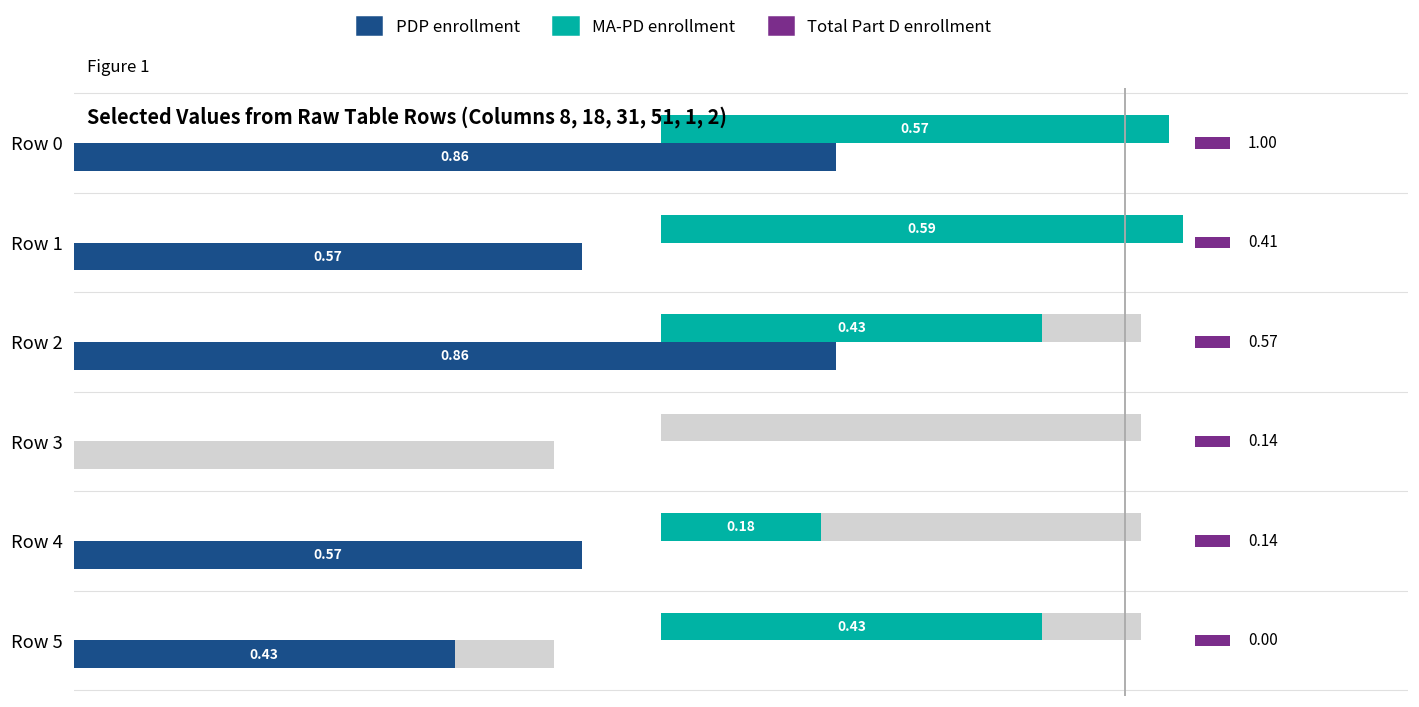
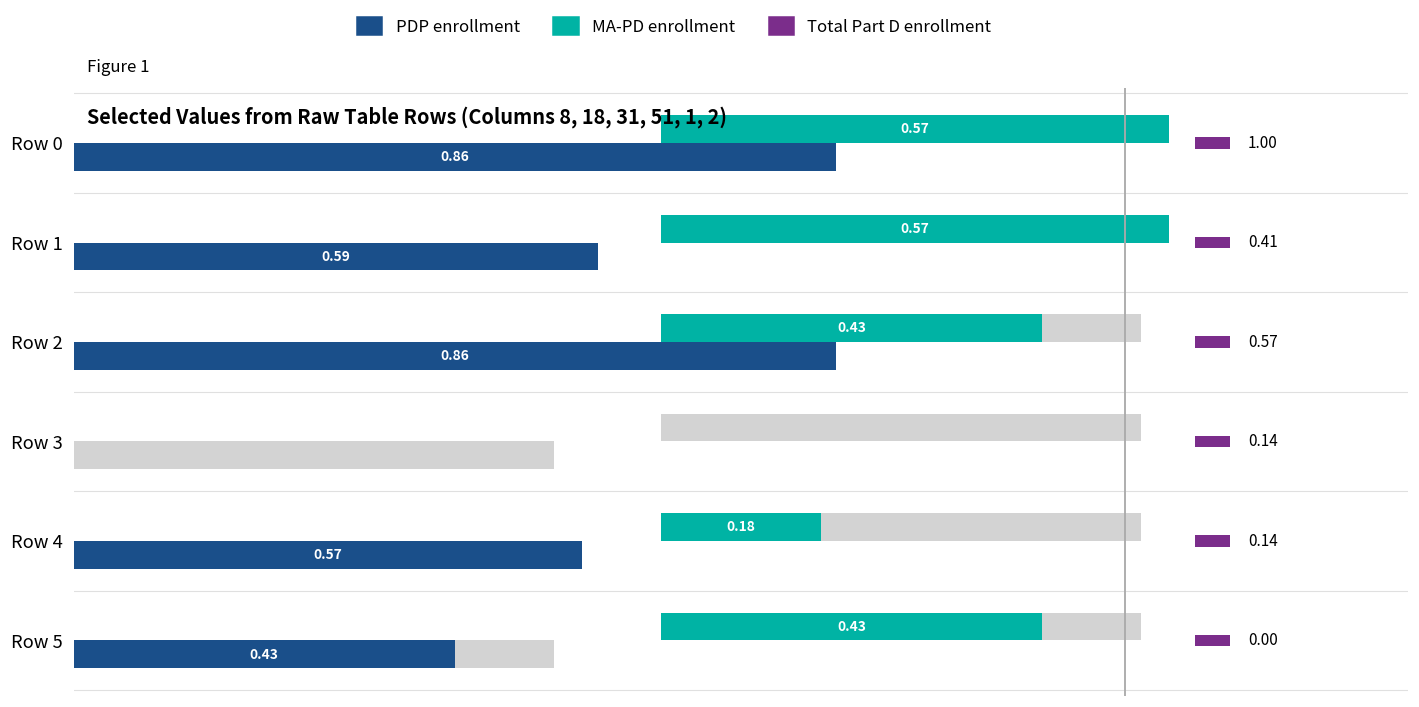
  {
    "PDP enrollment": {
-     "Row 1": 0.57
+     "Row 1": 0.59
    },
    "MA-PD enrollment": {
-     "Row 1": 0.59
+     "Row 1": 0.57
    }
  }
